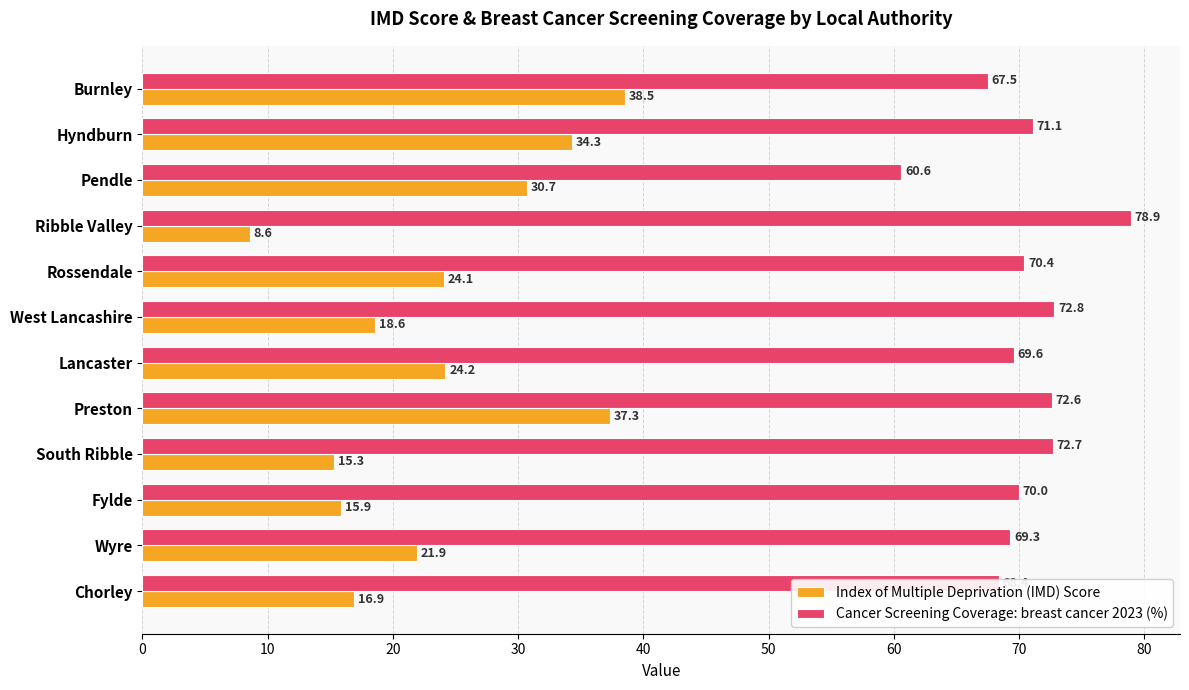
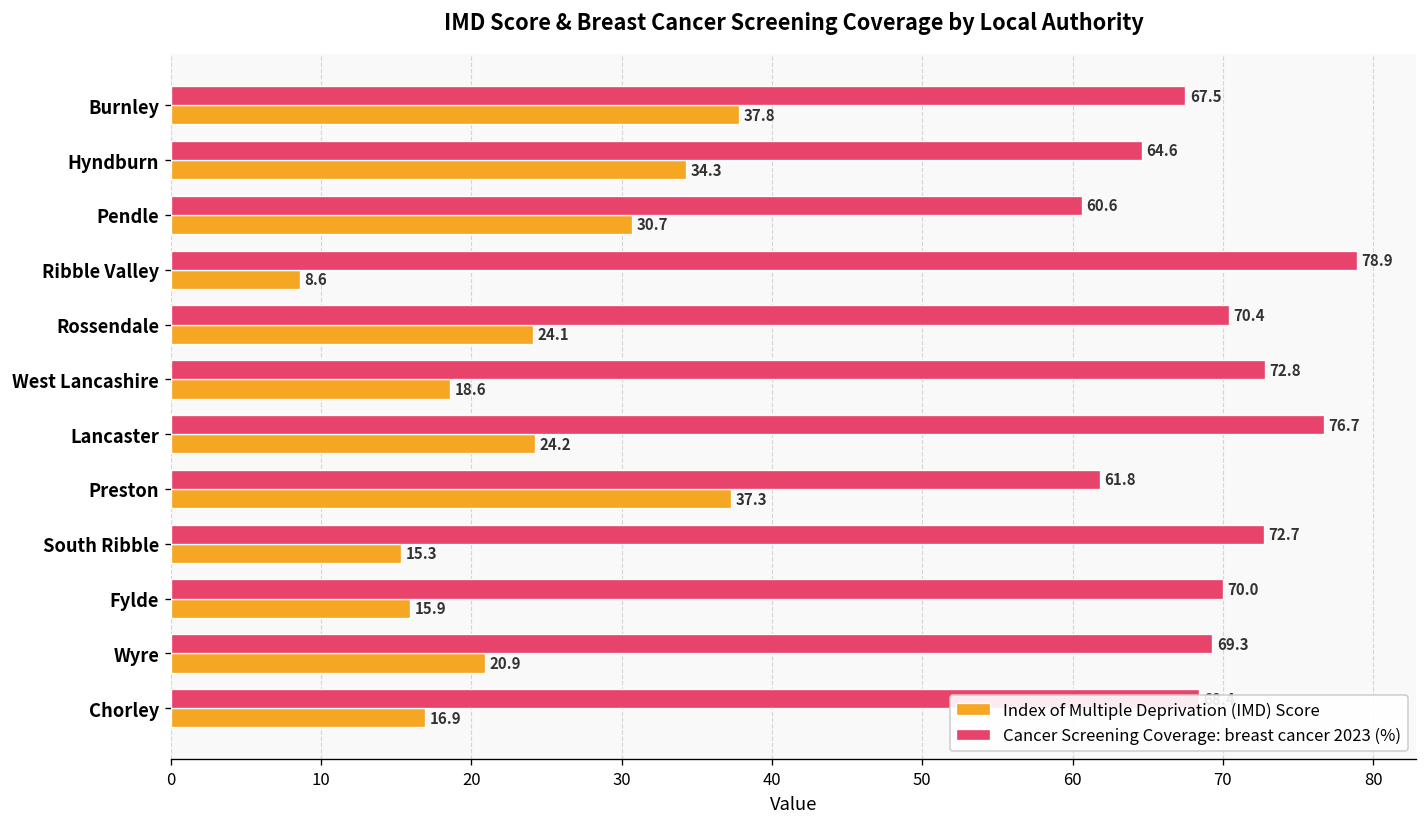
  {
    "Index of Multiple Deprivation (IMD) Score": {
-     "Burnley": 38.5,
+     "Burnley": 37.8,
      "Hyndburn": 34.3,
      "Pendle": 30.7,
      "Ribble Valley": 8.6,
      "Rossendale": 24.1,
      "West Lancashire": 18.6,
      "Lancaster": 24.2,
      "Preston": 37.3,
      "South Ribble": 15.3,
      "Fylde": 15.9,
-     "Wyre": 21.9,
+     "Wyre": 20.9,
      "Chorley": 16.9
    },
    "Cancer Screening Coverage: breast cancer 2023 (%)": {
      "Burnley": 67.5,
-     "Hyndburn": 71.1,
+     "Hyndburn": 64.6,
      "Pendle": 60.6,
      "Ribble Valley": 78.9,
      "Rossendale": 70.4,
      "West Lancashire": 72.8,
-     "Lancaster": 69.6,
-     "Preston": 72.6,
+     "Lancaster": 76.7,
+     "Preston": 61.8,
      "South Ribble": 72.7,
      "Fylde": 70.0,
      "Wyre": 69.3
    }
  }
